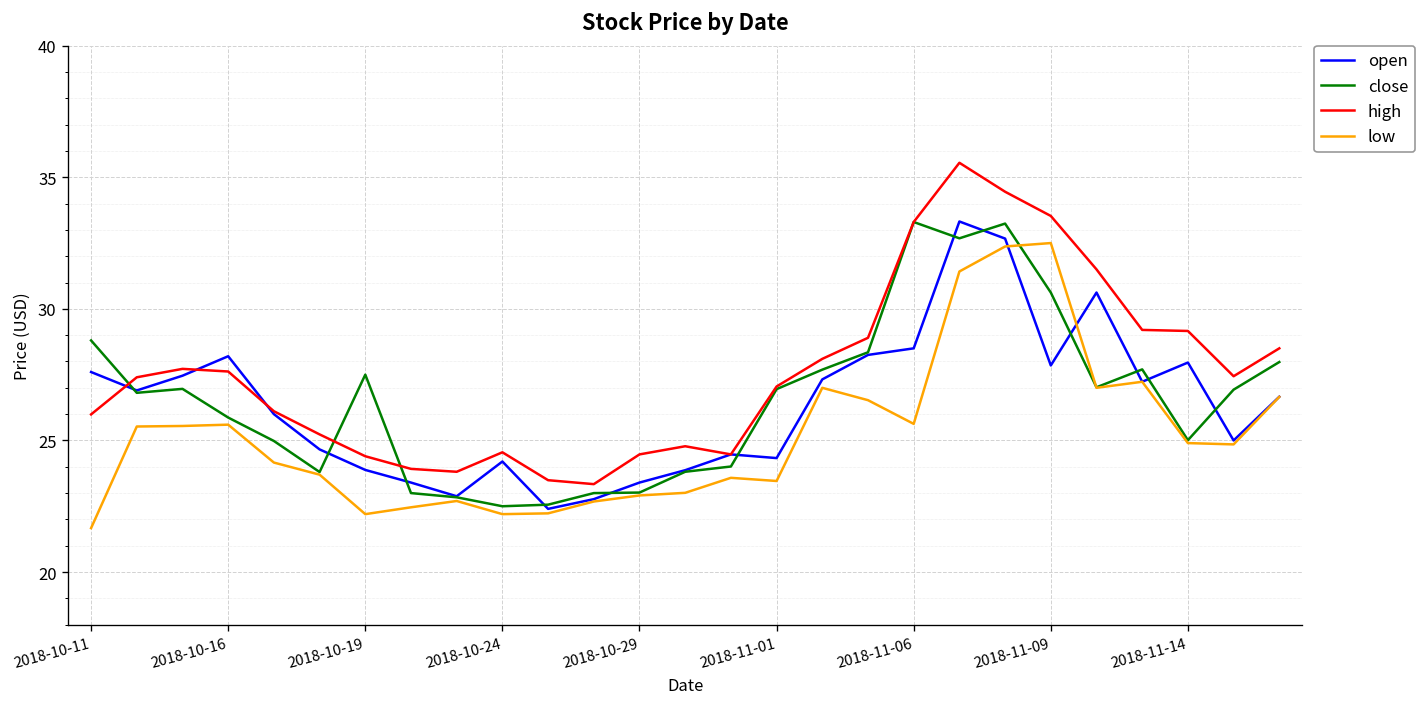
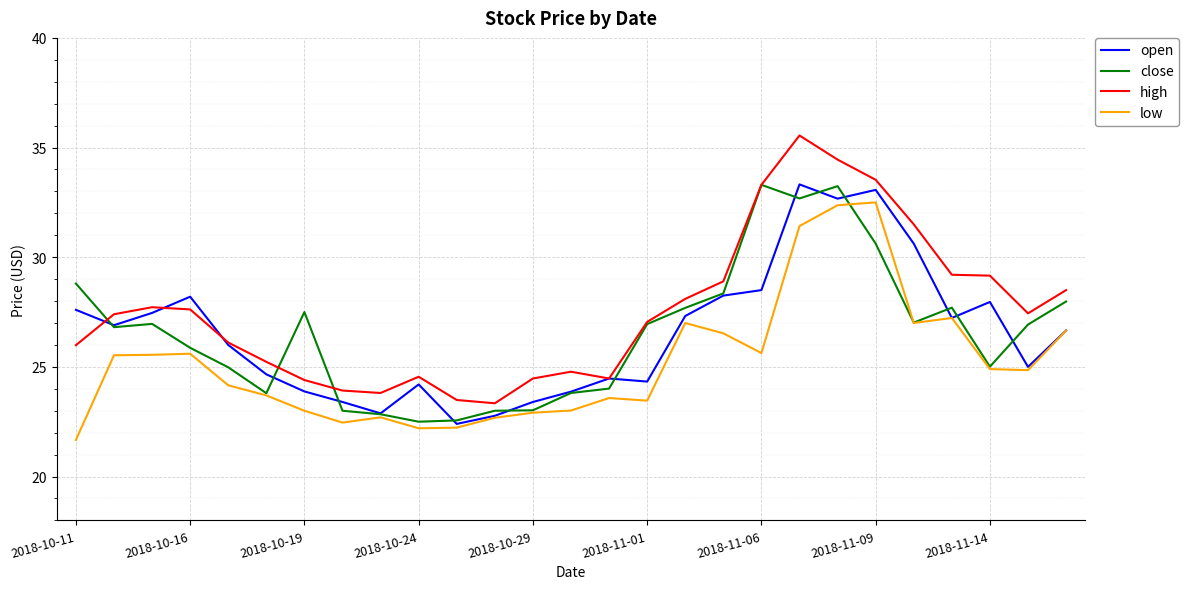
  {
    "open": {
      "2018-10-11": 27.6,
      "2018-10-16": 28.2,
      "2018-10-19": 23.9,
      "2018-10-24": 24.2,
      "2018-10-29": 23.4,
      "2018-11-01": 24.3,
      "2018-11-06": 28.5,
-     "2018-11-09": 27.9,
+     "2018-11-09": 33.1,
      "2018-11-14": 28.0
    },
    "close": {
      "2018-10-11": 28.8,
      "2018-10-16": 25.9,
      "2018-10-19": 27.5,
      "2018-10-24": 22.5,
      "2018-11-09": 30.6
    },
    "high": {
      "2018-10-11": 26.0,
      "2018-10-16": 27.6,
      "2018-10-19": 24.4,
      "2018-10-24": 24.6,
      "2018-10-29": 24.5,
      "2018-11-09": 33.5,
      "2018-11-14": 29.2
    },
    "low": {
      "2018-10-11": 21.7,
      "2018-10-16": 25.6,
-     "2018-10-19": 22.2,
+     "2018-10-19": 23.0,
      "2018-10-24": 22.2,
      "2018-11-01": 23.5,
      "2018-11-06": 25.6,
      "2018-11-09": 32.5
    }
  }
